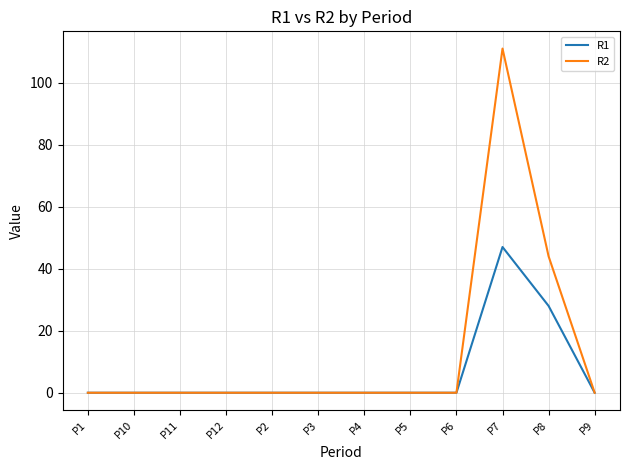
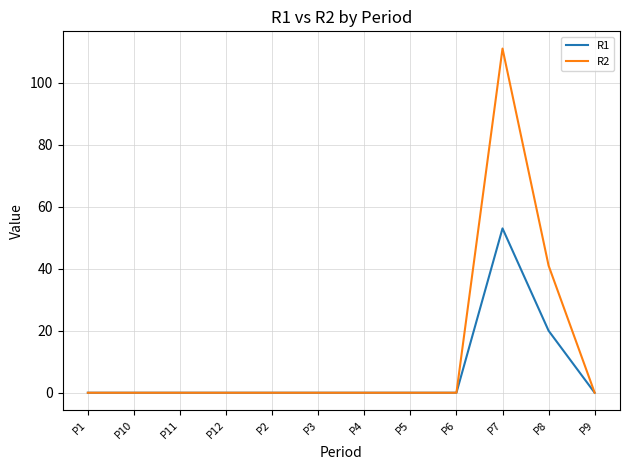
  {
    "R1": {
-     "P7": 47,
-     "P8": 28
+     "P7": 53,
+     "P8": 20
    },
    "R2": {
      "P7": 111,
-     "P8": 44
+     "P8": 41
    }
  }
